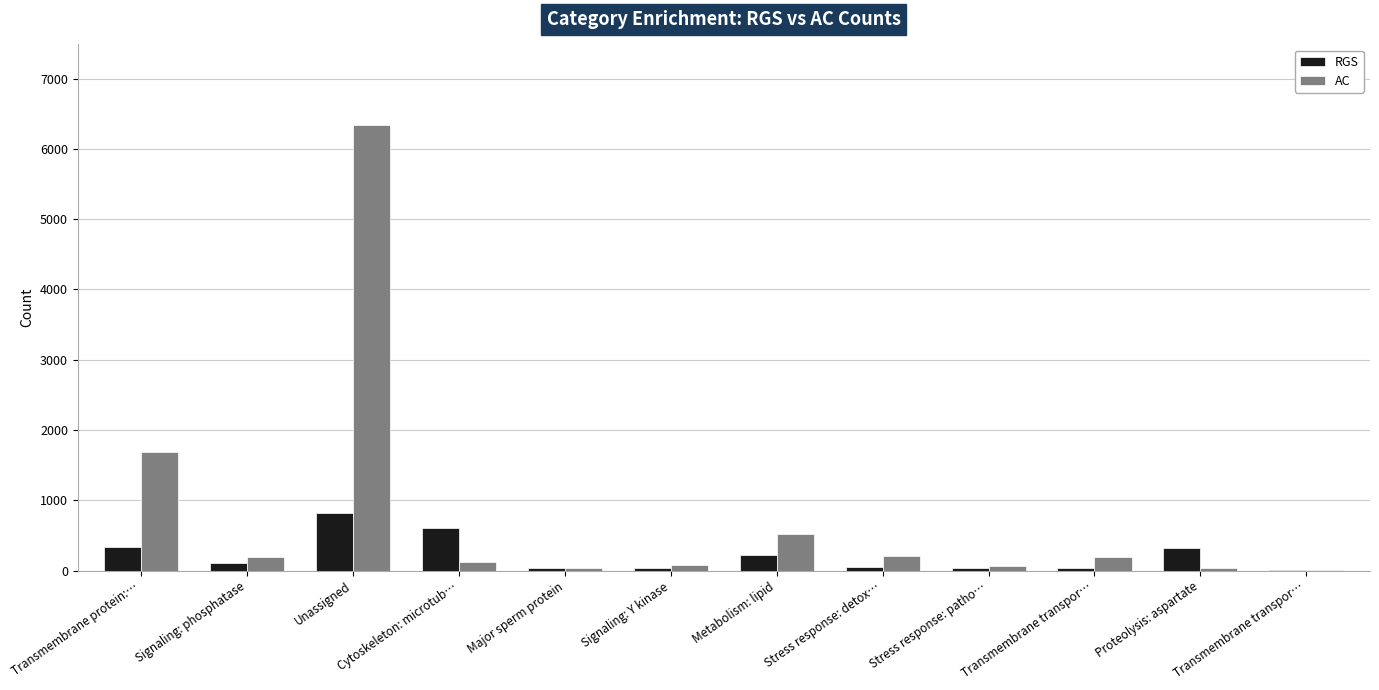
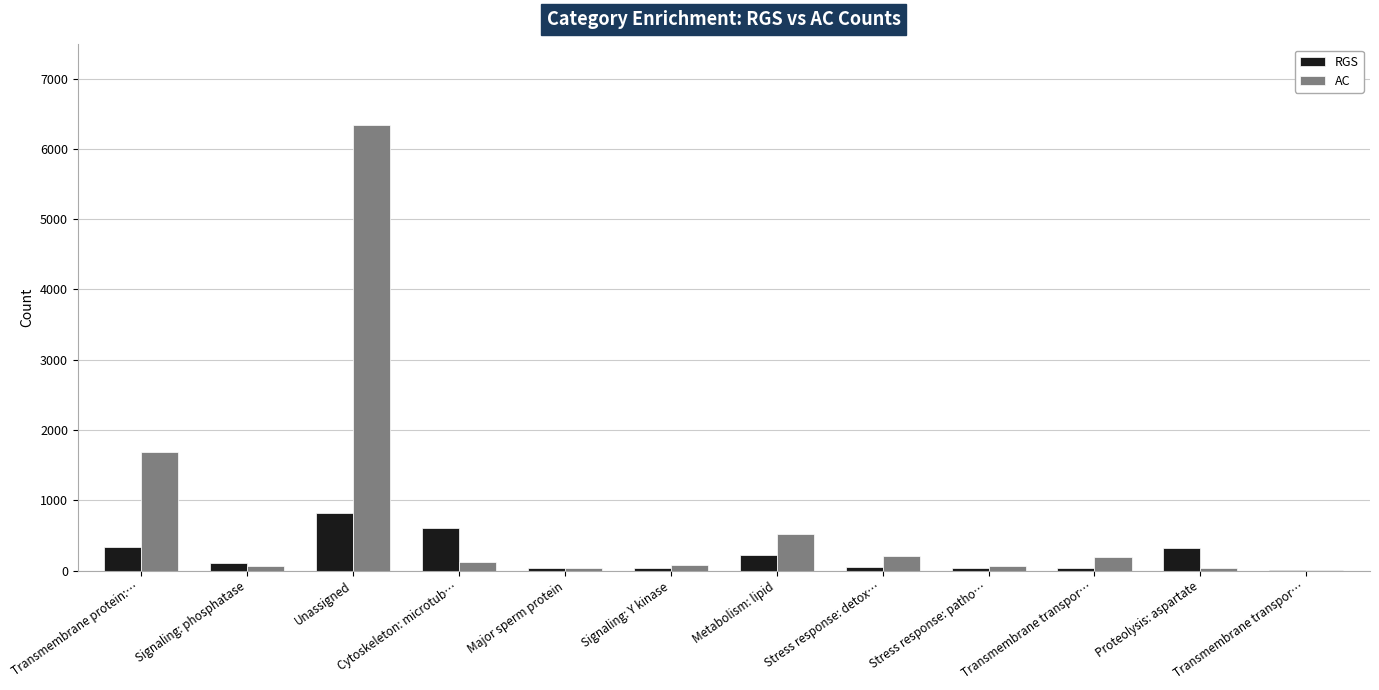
  {
    "RGS": {
      "Transmembrane protein:…": 300,
      "Signaling: phosphatase": 100,
      "Unassigned": 800,
      "Cytoskeleton: microtub…": 600,
      "Metabolism: lipid": 200,
      "Stress response: detox…": 0,
      "Proteolysis: aspartate": 300
    },
    "AC": {
      "Transmembrane protein:…": 1700,
-     "Signaling: phosphatase": 200,
+     "Signaling: phosphatase": 100,
      "Unassigned": 6300,
      "Cytoskeleton: microtub…": 100,
      "Signaling: Y kinase": 100,
      "Metabolism: lipid": 500,
      "Stress response: detox…": 200,
      "Stress response: patho…": 100
    }
  }
